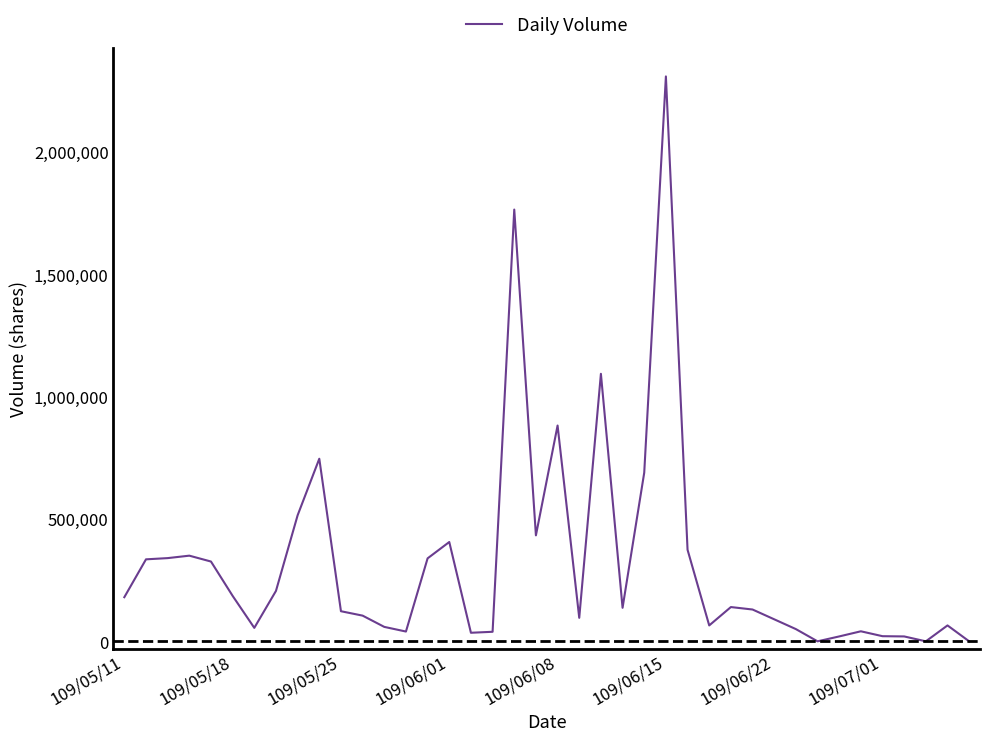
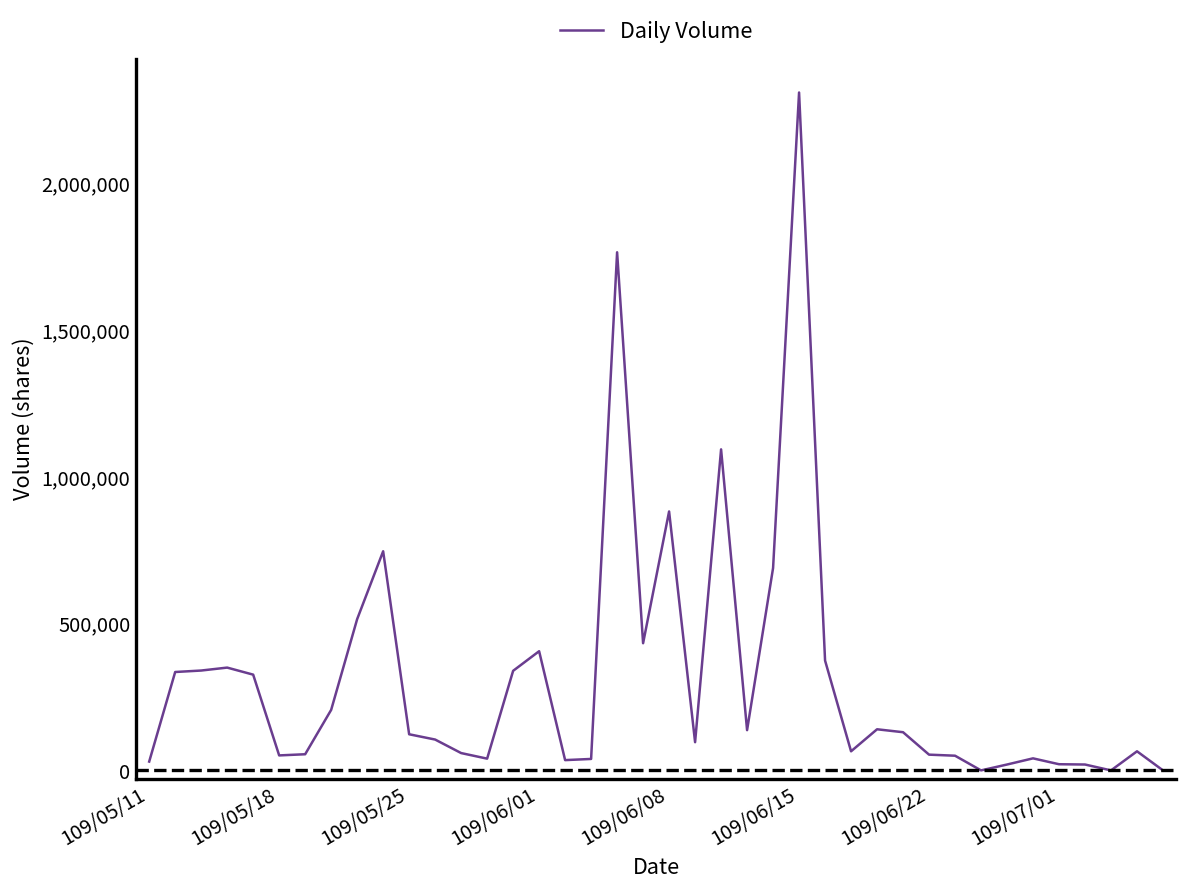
  {
-   "109/05/11": "180,000",
-   "109/05/18": "190,000",
+   "109/05/11": "30,000",
+   "109/05/18": "50,000",
    "109/05/25": "120,000",
    "109/06/01": "410,000",
    "109/06/08": "880,000",
    "109/06/15": "2,310,000",
-   "109/06/22": "90,000",
+   "109/06/22": "50,000",
    "109/07/01": "20,000"
  }
